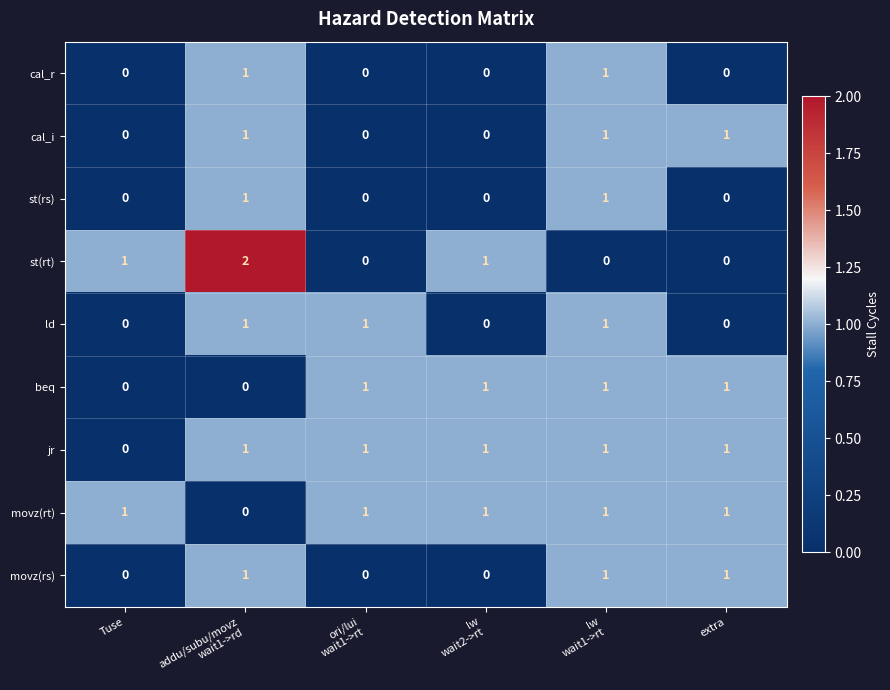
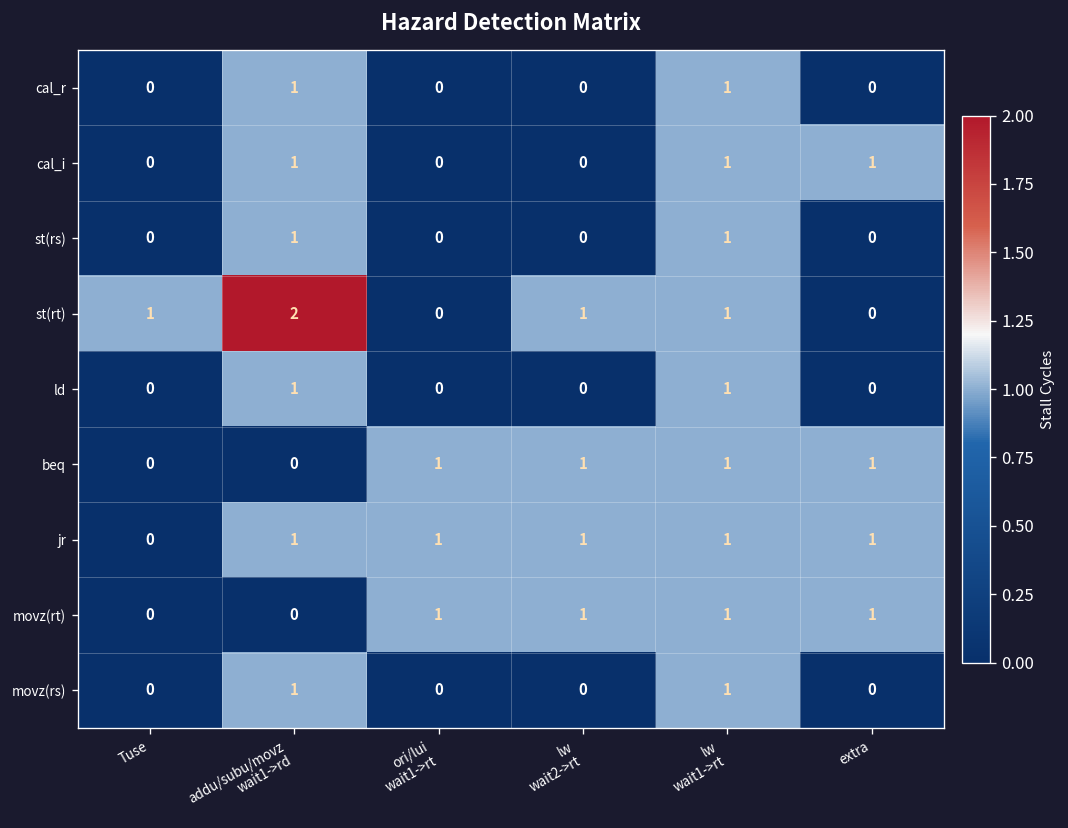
  {
    "cal_r": {
      "Tuse": 0,
      "addu/subu/movz wait1->rd": 1,
      "ori/lui wait1->rt": 0,
      "lw wait2->rt": 0,
      "lw wait1->rt": 1,
      "extra": 0
    },
    "cal_i": {
      "Tuse": 0,
      "addu/subu/movz wait1->rd": 1,
      "ori/lui wait1->rt": 0,
      "lw wait2->rt": 0,
      "lw wait1->rt": 1,
      "extra": 1
    },
    "st(rs)": {
      "Tuse": 0,
      "addu/subu/movz wait1->rd": 1,
      "ori/lui wait1->rt": 0,
      "lw wait2->rt": 0,
      "lw wait1->rt": 1,
      "extra": 0
    },
    "st(rt)": {
      "Tuse": 1,
      "addu/subu/movz wait1->rd": 2,
      "ori/lui wait1->rt": 0,
      "lw wait2->rt": 1,
-     "lw wait1->rt": 0,
+     "lw wait1->rt": 1,
      "extra": 0
    },
    "ld": {
      "Tuse": 0,
      "addu/subu/movz wait1->rd": 1,
-     "ori/lui wait1->rt": 1,
+     "ori/lui wait1->rt": 0,
      "lw wait2->rt": 0,
      "lw wait1->rt": 1,
      "extra": 0
    },
    "beq": {
      "Tuse": 0,
      "addu/subu/movz wait1->rd": 0,
      "ori/lui wait1->rt": 1,
      "lw wait2->rt": 1,
      "lw wait1->rt": 1,
      "extra": 1
    },
    "jr": {
      "Tuse": 0,
      "addu/subu/movz wait1->rd": 1,
      "ori/lui wait1->rt": 1,
      "lw wait2->rt": 1,
      "lw wait1->rt": 1,
      "extra": 1
    },
    "movz(rt)": {
-     "Tuse": 1,
+     "Tuse": 0,
      "addu/subu/movz wait1->rd": 0,
      "ori/lui wait1->rt": 1,
      "lw wait2->rt": 1,
      "lw wait1->rt": 1,
      "extra": 1
    },
    "movz(rs)": {
      "Tuse": 0,
      "addu/subu/movz wait1->rd": 1,
      "ori/lui wait1->rt": 0,
      "lw wait2->rt": 0,
      "lw wait1->rt": 1,
-     "extra": 1
+     "extra": 0
    }
  }
